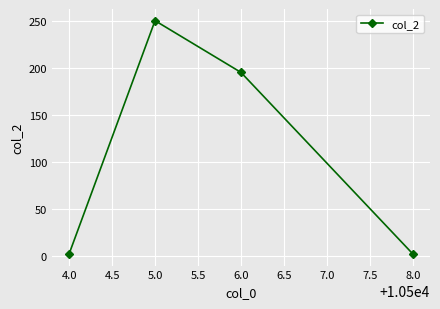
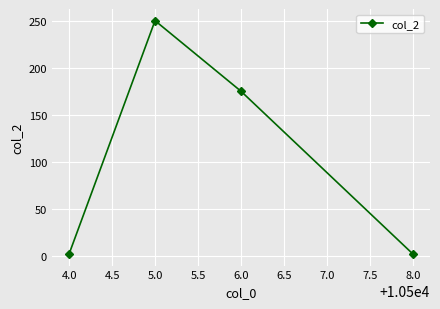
  {
    "4.0": 0,
    "5.0": 250,
-   "6.0": 200,
+   "6.0": 180,
    "8.0": 0
  }
